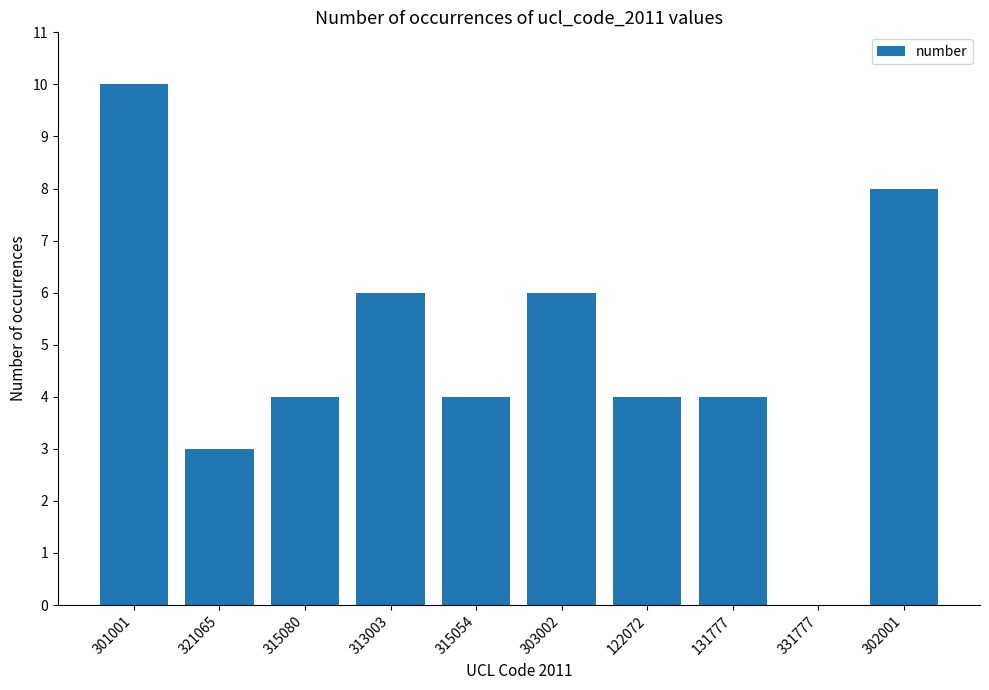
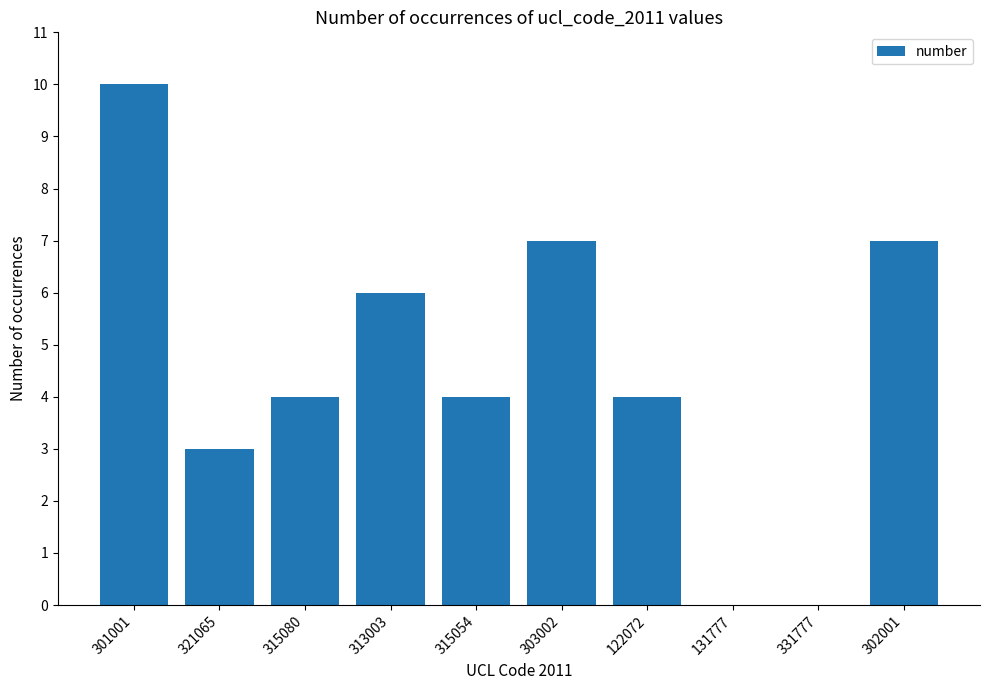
  {
    "301001": 10,
    "321065": 3,
    "315080": 4,
    "313003": 6,
    "315054": 4,
-   "303002": 6,
+   "303002": 7,
    "122072": 4,
-   "131777": 4,
+   "131777": 0,
    "331777": 0,
-   "302001": 8
+   "302001": 7
  }
